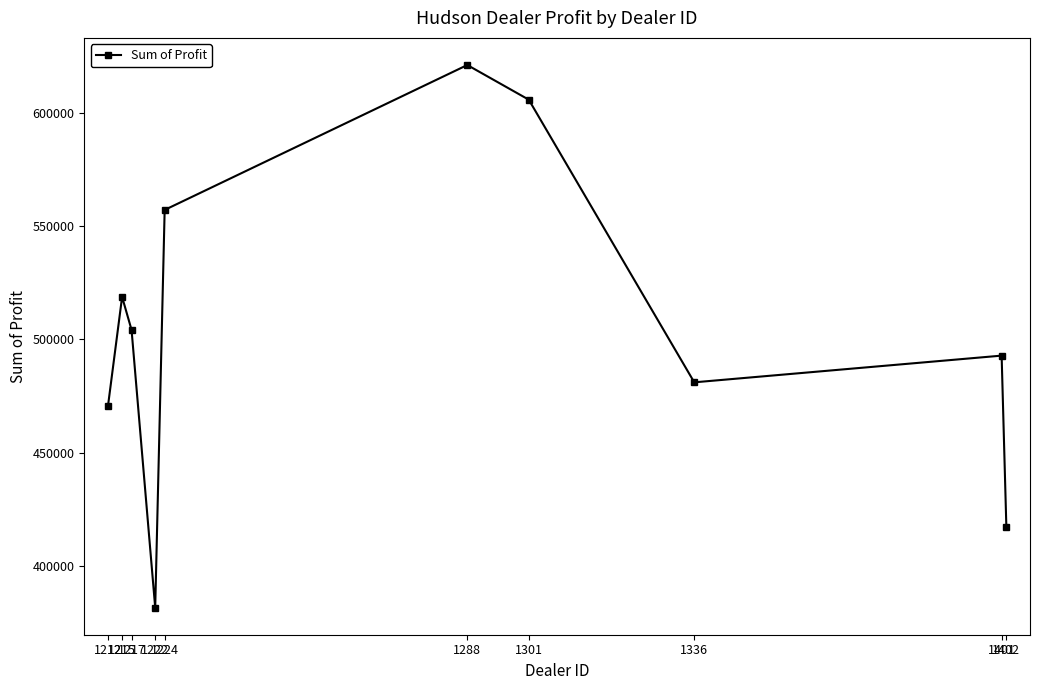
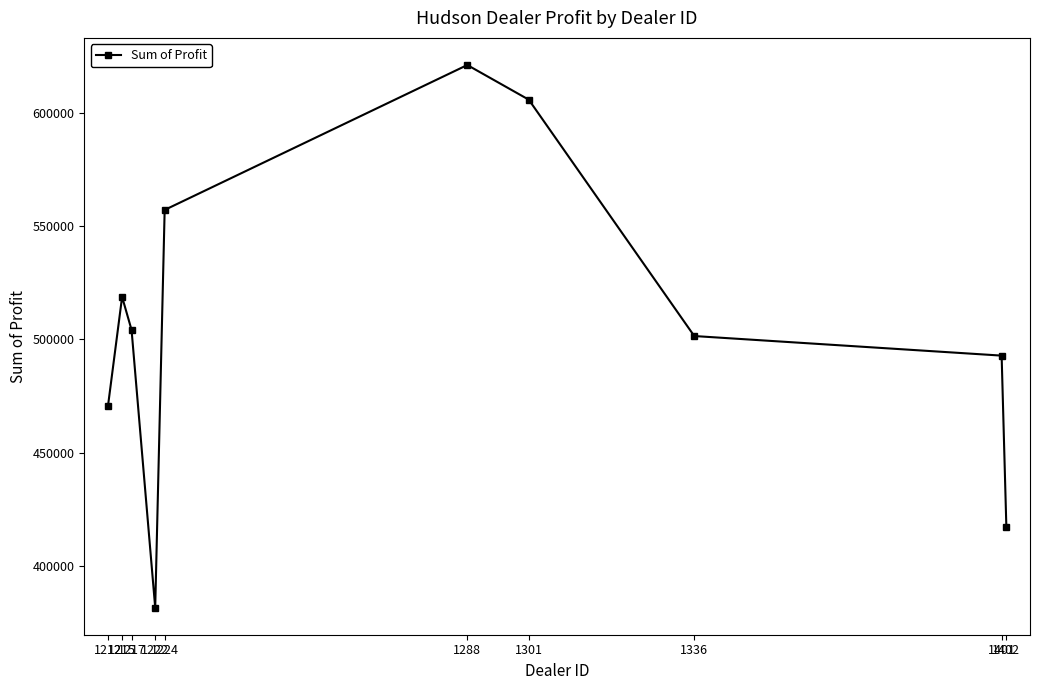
  {
    "1288": 621000,
    "1301": 606000,
-   "1336": 481000
+   "1336": 502000
  }
